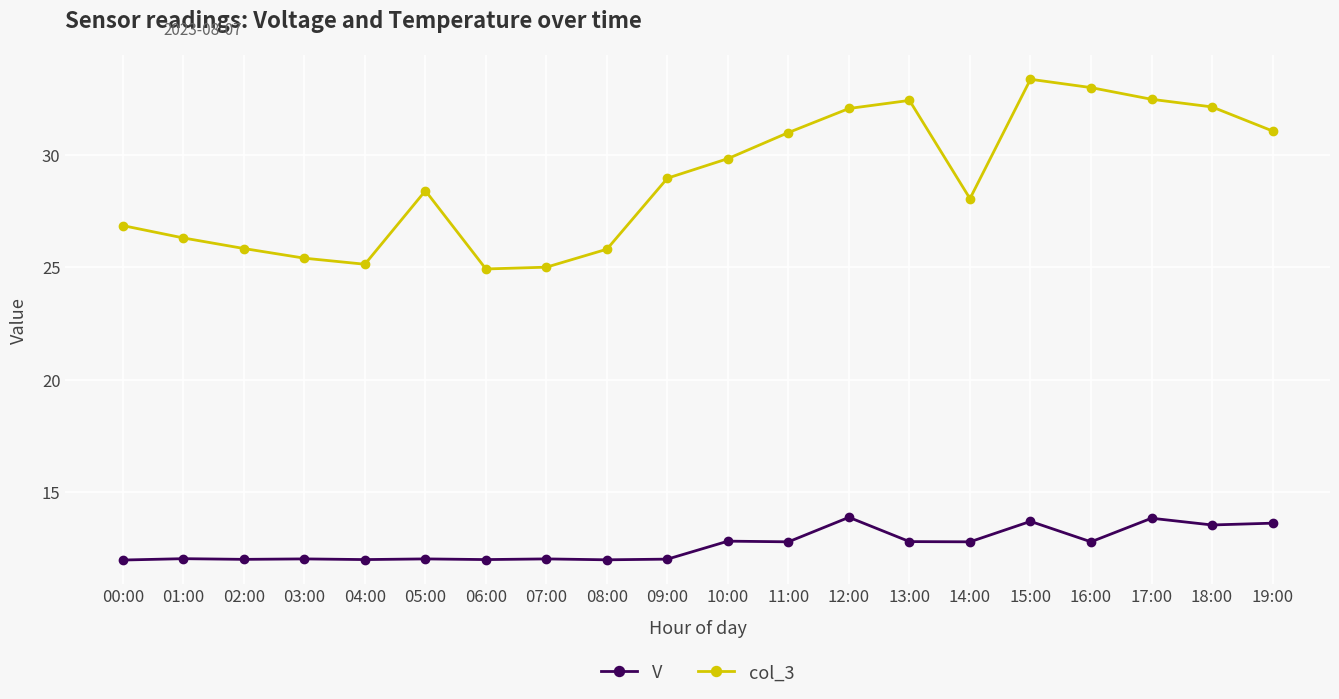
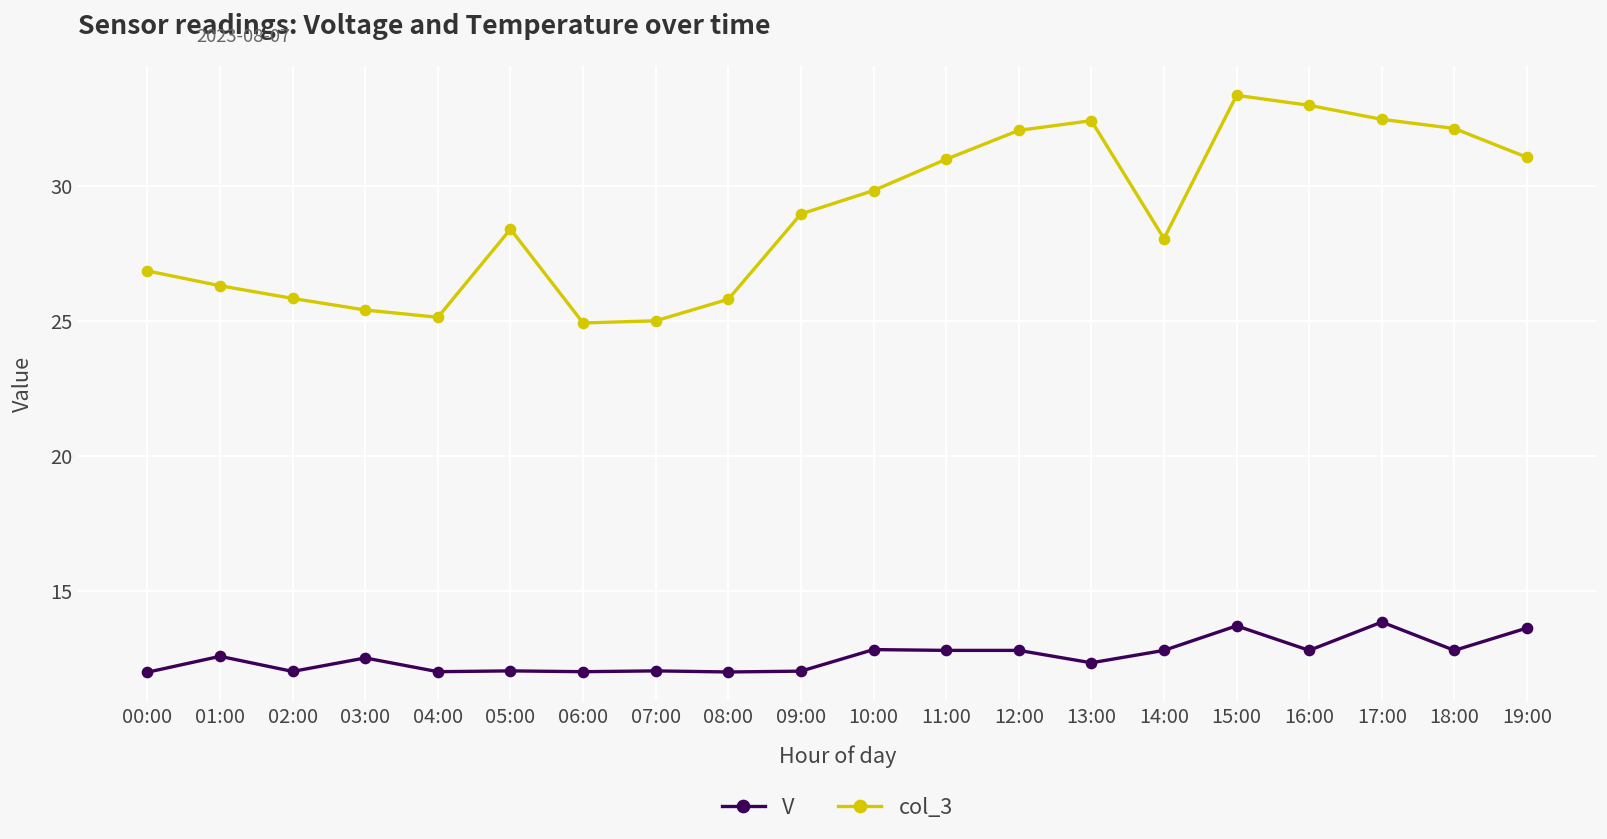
  {
    "V": {
      "00:00": 12.0,
-     "01:00": 12.0,
+     "01:00": 12.6,
      "02:00": 12.0,
-     "03:00": 12.0,
+     "03:00": 12.5,
      "04:00": 12.0,
      "05:00": 12.0,
      "06:00": 12.0,
      "07:00": 12.0,
      "08:00": 12.0,
      "09:00": 12.0,
      "10:00": 12.8,
      "11:00": 12.8,
-     "12:00": 13.9,
-     "13:00": 12.8,
+     "12:00": 12.8,
+     "13:00": 12.3,
      "14:00": 12.8,
      "15:00": 13.7,
      "16:00": 12.8,
      "17:00": 13.8,
-     "18:00": 13.5,
+     "18:00": 12.8,
      "19:00": 13.6
    },
    "col_3": {
      "00:00": 26.9,
      "01:00": 26.3,
      "02:00": 25.8,
      "03:00": 25.4,
      "04:00": 25.1,
      "05:00": 28.4,
      "06:00": 24.9,
      "07:00": 25.0,
      "08:00": 25.8,
      "09:00": 29.0,
      "10:00": 29.8,
      "11:00": 31.0,
      "12:00": 32.1,
      "13:00": 32.4,
      "14:00": 28.1,
      "15:00": 33.4,
      "16:00": 33.0,
      "17:00": 32.5,
      "18:00": 32.1,
      "19:00": 31.1
    }
  }
